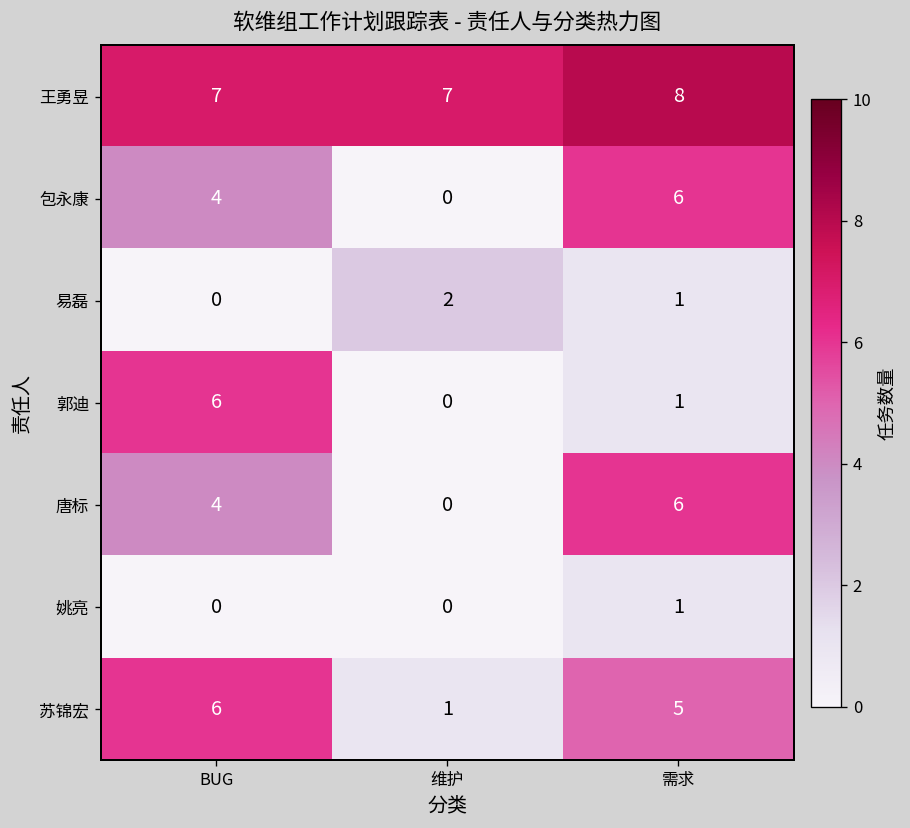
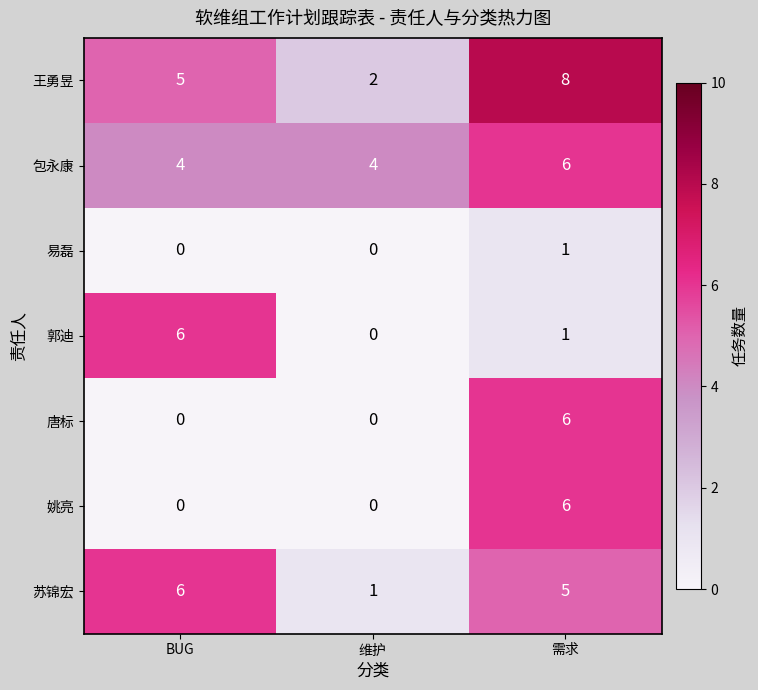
  {
    "王勇昱": {
-     "BUG": 7,
-     "维护": 7,
+     "BUG": 5,
+     "维护": 2,
      "需求": 8
    },
    "包永康": {
      "BUG": 4,
-     "维护": 0,
+     "维护": 4,
      "需求": 6
    },
    "易磊": {
      "BUG": 0,
-     "维护": 2,
+     "维护": 0,
      "需求": 1
    },
    "郭迪": {
      "BUG": 6,
      "维护": 0,
      "需求": 1
    },
    "唐标": {
-     "BUG": 4,
+     "BUG": 0,
      "维护": 0,
      "需求": 6
    },
    "姚亮": {
      "BUG": 0,
      "维护": 0,
-     "需求": 1
+     "需求": 6
    },
    "苏锦宏": {
      "BUG": 6,
      "维护": 1,
      "需求": 5
    }
  }
